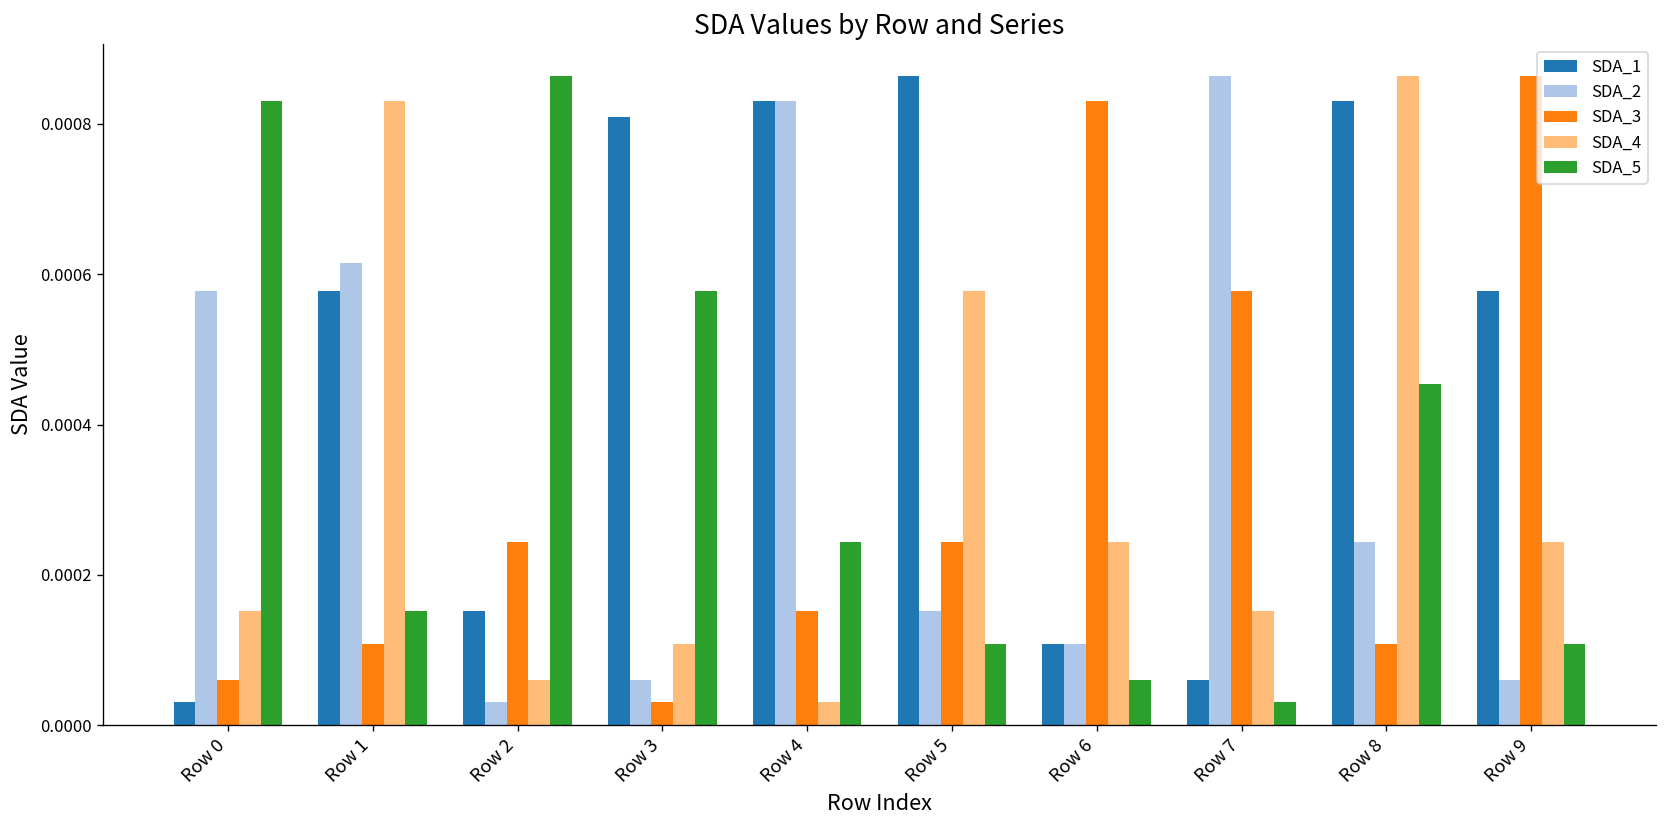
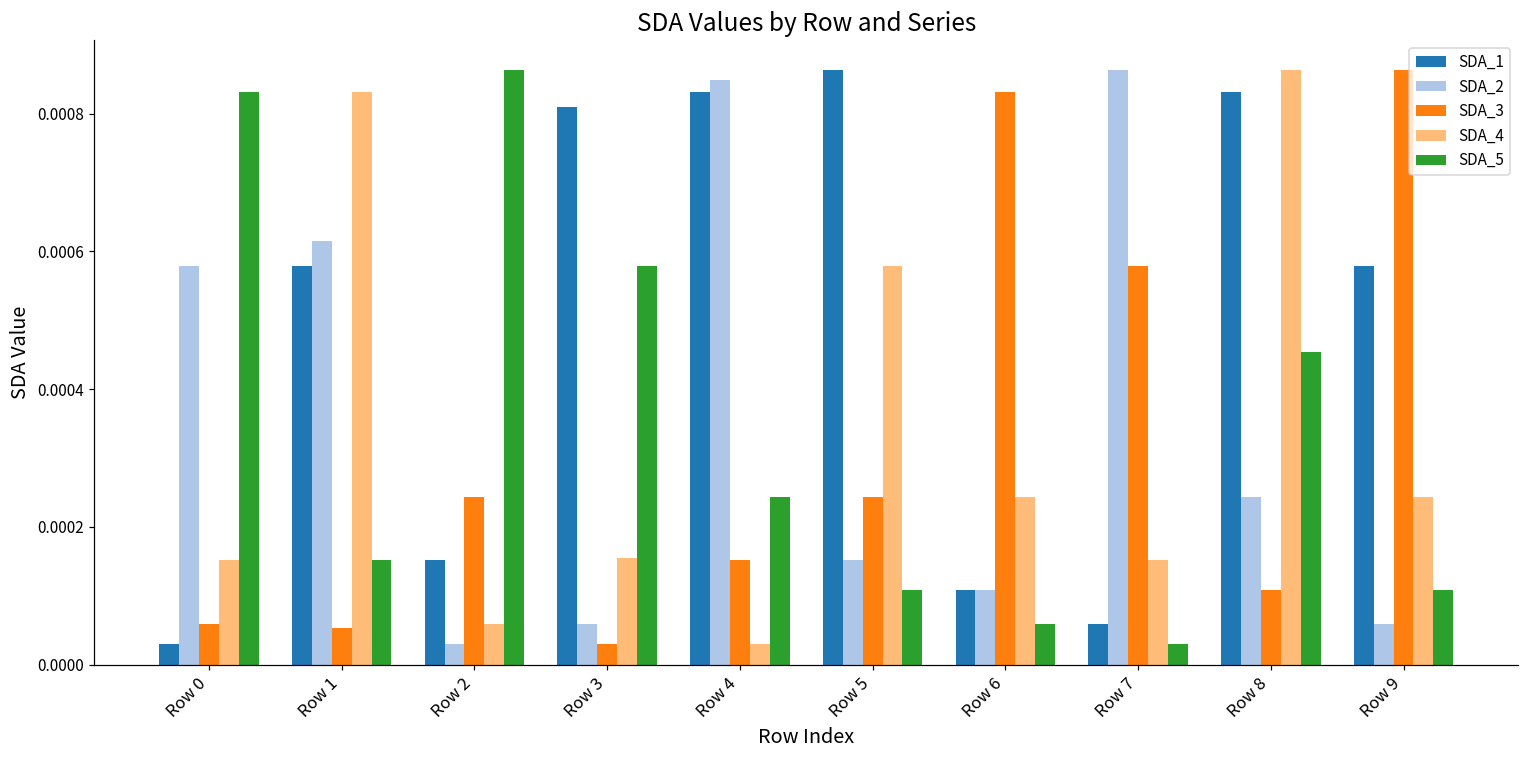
  {
    "SDA_1": {
      "Row 0": 0.00003,
      "Row 1": 0.00058,
      "Row 2": 0.00015,
      "Row 3": 0.00081,
      "Row 4": 0.00083,
      "Row 5": 0.00086,
      "Row 6": 0.00011,
      "Row 7": 0.00006,
      "Row 8": 0.00083,
      "Row 9": 0.00058
    },
    "SDA_2": {
      "Row 0": 0.00058,
      "Row 1": 0.00061,
      "Row 2": 0.00003,
      "Row 3": 0.00006,
-     "Row 4": 0.00083,
+     "Row 4": 0.00085,
      "Row 5": 0.00015,
      "Row 6": 0.00011,
      "Row 7": 0.00086,
      "Row 8": 0.00024,
      "Row 9": 0.00006
    },
    "SDA_3": {
      "Row 0": 0.00006,
-     "Row 1": 0.00011,
+     "Row 1": 0.00005,
      "Row 2": 0.00024,
      "Row 3": 0.00003,
      "Row 4": 0.00015,
      "Row 5": 0.00024,
      "Row 6": 0.00083,
      "Row 7": 0.00058,
      "Row 8": 0.00011,
      "Row 9": 0.00086
    },
    "SDA_4": {
      "Row 0": 0.00015,
      "Row 1": 0.00083,
      "Row 2": 0.00006,
-     "Row 3": 0.00011,
+     "Row 3": 0.00016,
      "Row 4": 0.00003,
      "Row 5": 0.00058,
      "Row 6": 0.00024,
      "Row 7": 0.00015,
      "Row 8": 0.00086,
      "Row 9": 0.00024
    },
    "SDA_5": {
      "Row 0": 0.00083,
      "Row 1": 0.00015,
      "Row 2": 0.00086,
      "Row 3": 0.00058,
      "Row 4": 0.00024,
      "Row 5": 0.00011,
      "Row 6": 0.00006,
      "Row 7": 0.00003,
      "Row 8": 0.00045,
      "Row 9": 0.00011
    }
  }
